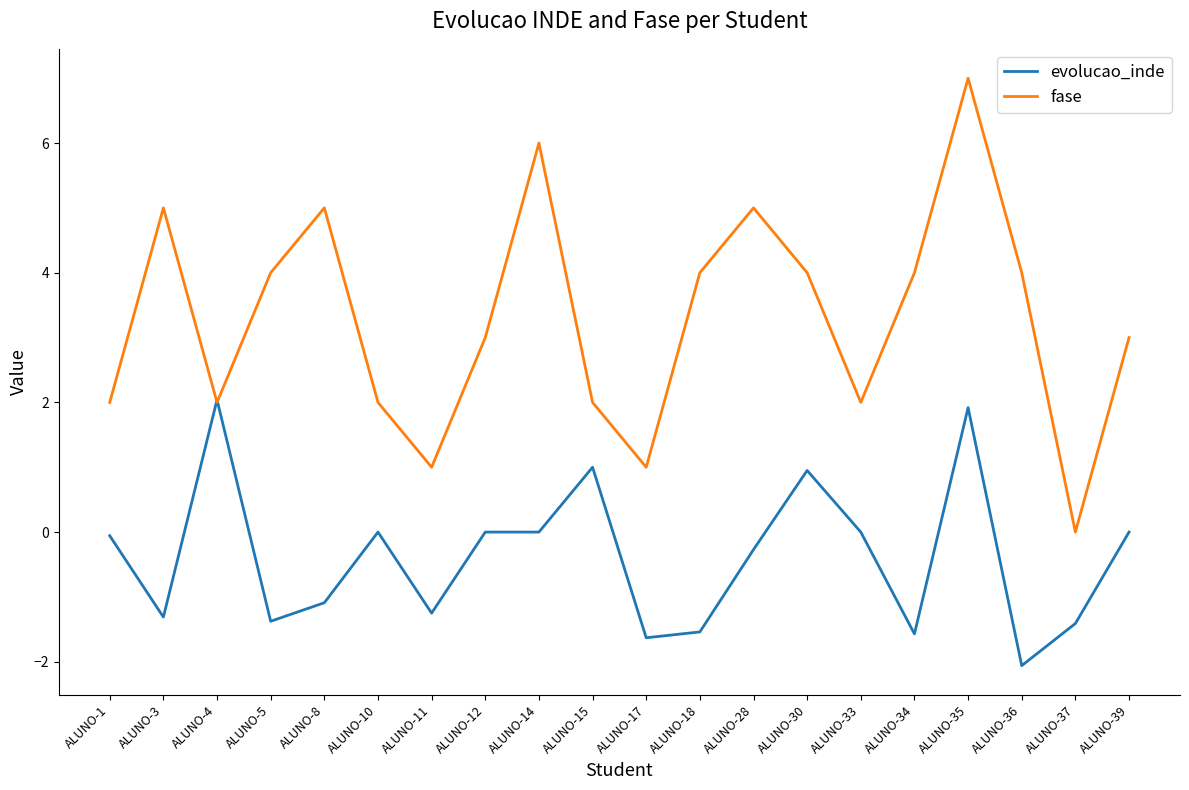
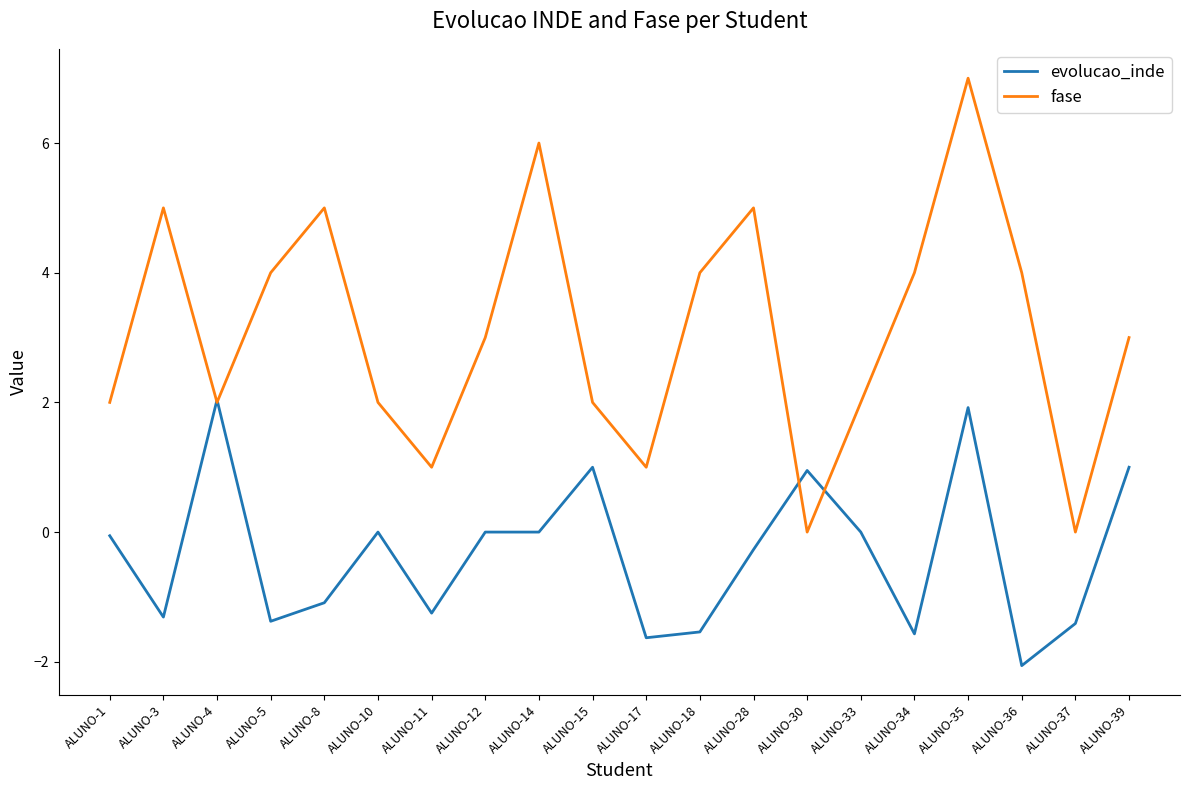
  {
    "evolucao_inde": {
      "ALUNO-1": -0.1,
      "ALUNO-3": -1.3,
      "ALUNO-4": 2.0,
      "ALUNO-5": -1.4,
      "ALUNO-8": -1.1,
      "ALUNO-10": 0,
      "ALUNO-11": -1.3,
      "ALUNO-12": 0,
      "ALUNO-14": 0,
      "ALUNO-15": 1,
      "ALUNO-17": -1.6,
      "ALUNO-18": -1.5,
      "ALUNO-28": -0.3,
      "ALUNO-30": 1.0,
      "ALUNO-33": 0,
      "ALUNO-34": -1.6,
      "ALUNO-35": 1.9,
      "ALUNO-36": -2.1,
      "ALUNO-37": -1.4,
-     "ALUNO-39": 0
+     "ALUNO-39": 1
    },
    "fase": {
      "ALUNO-1": 2,
      "ALUNO-3": 5,
      "ALUNO-4": 2,
      "ALUNO-5": 4,
      "ALUNO-8": 5,
      "ALUNO-10": 2,
      "ALUNO-11": 1,
      "ALUNO-12": 3,
      "ALUNO-14": 6,
      "ALUNO-15": 2,
      "ALUNO-17": 1,
      "ALUNO-18": 4,
      "ALUNO-28": 5,
-     "ALUNO-30": 4,
+     "ALUNO-30": 0,
      "ALUNO-33": 2,
      "ALUNO-34": 4,
      "ALUNO-35": 7,
      "ALUNO-36": 4,
      "ALUNO-37": 0,
      "ALUNO-39": 3
    }
  }
